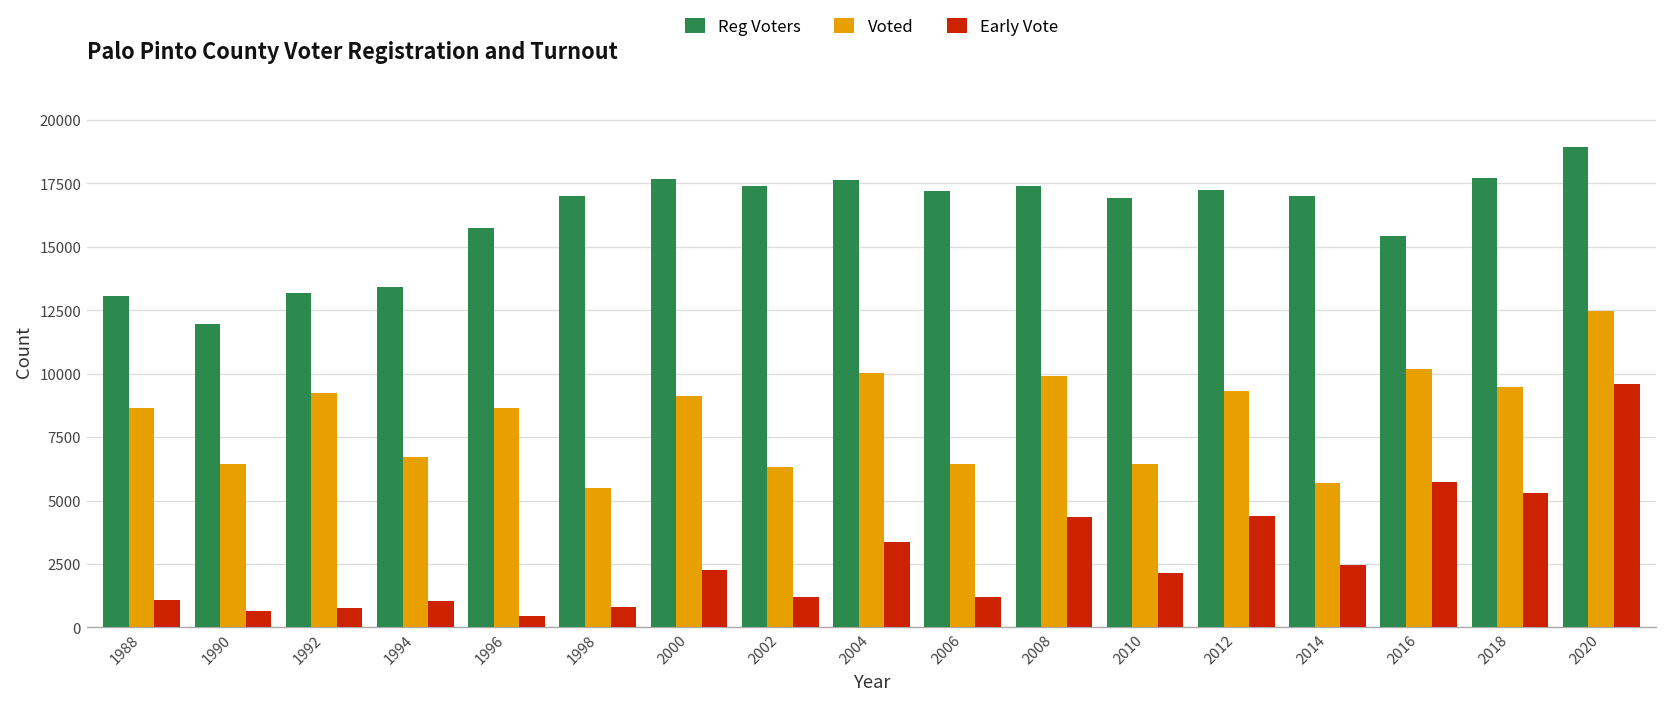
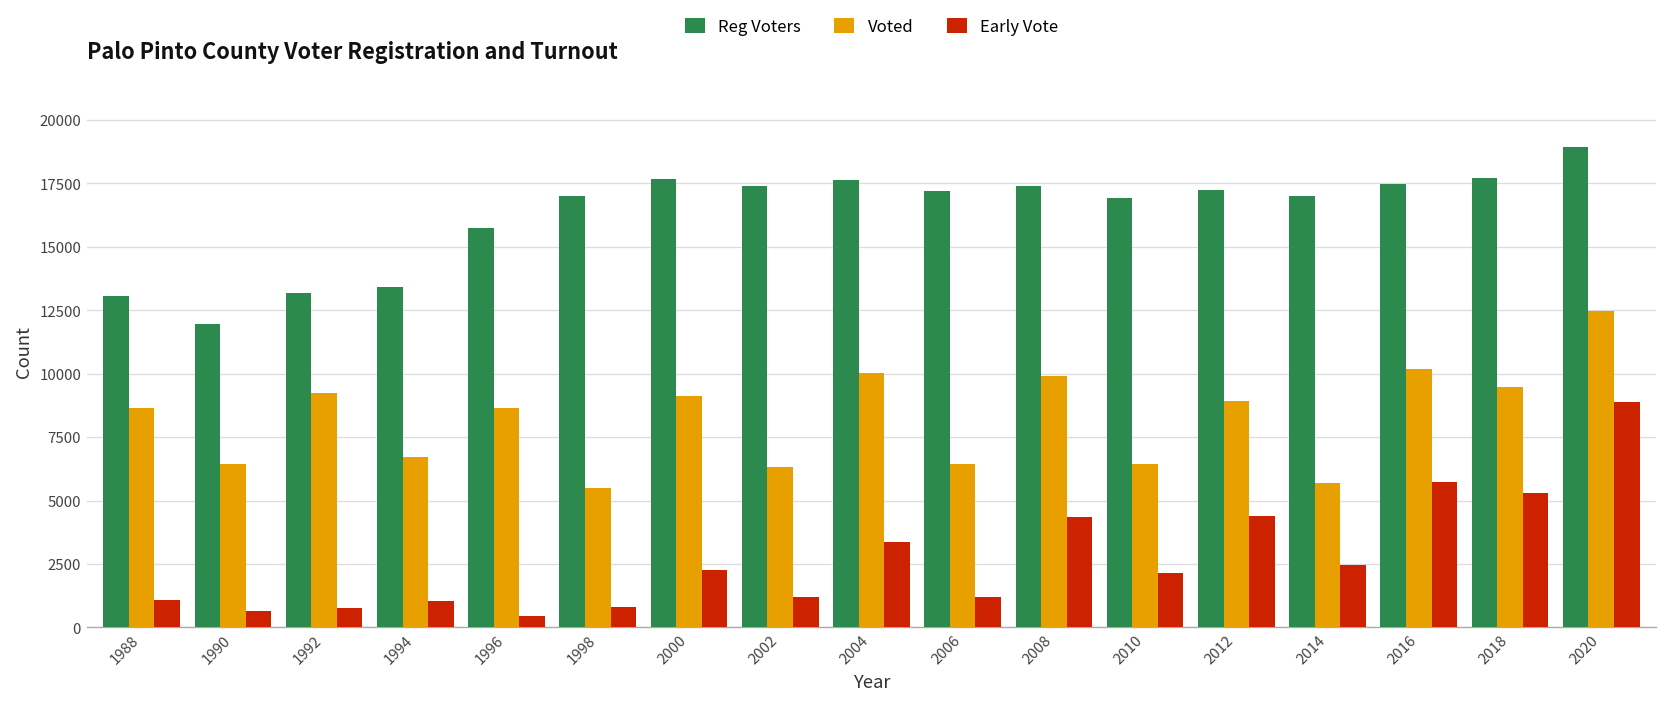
  {
    "Reg Voters": {
      "1988": 13100,
      "1990": 11900,
      "1992": 13200,
      "1994": 13400,
      "1996": 15800,
      "1998": 17000,
      "2000": 17700,
      "2002": 17400,
      "2004": 17700,
      "2006": 17200,
      "2008": 17400,
      "2010": 16900,
      "2012": 17300,
      "2014": 17000,
-     "2016": 15400,
+     "2016": 17500,
      "2018": 17700,
      "2020": 18900
    },
    "Voted": {
      "1988": 8600,
      "1990": 6500,
      "1992": 9200,
      "1994": 6700,
      "1996": 8700,
      "1998": 5500,
      "2000": 9100,
      "2002": 6300,
      "2004": 10000,
      "2006": 6500,
      "2008": 9900,
      "2010": 6400,
-     "2012": 9300,
+     "2012": 8900,
      "2014": 5700,
      "2016": 10200,
      "2018": 9500,
      "2020": 12500
    },
    "Early Vote": {
      "1988": 1100,
      "1990": 600,
      "1992": 800,
      "1994": 1000,
      "1996": 400,
      "1998": 800,
      "2000": 2300,
      "2002": 1200,
      "2004": 3400,
      "2006": 1200,
      "2008": 4400,
      "2010": 2100,
      "2012": 4400,
      "2014": 2500,
      "2016": 5700,
      "2018": 5300,
-     "2020": 9600
+     "2020": 8900
    }
  }
